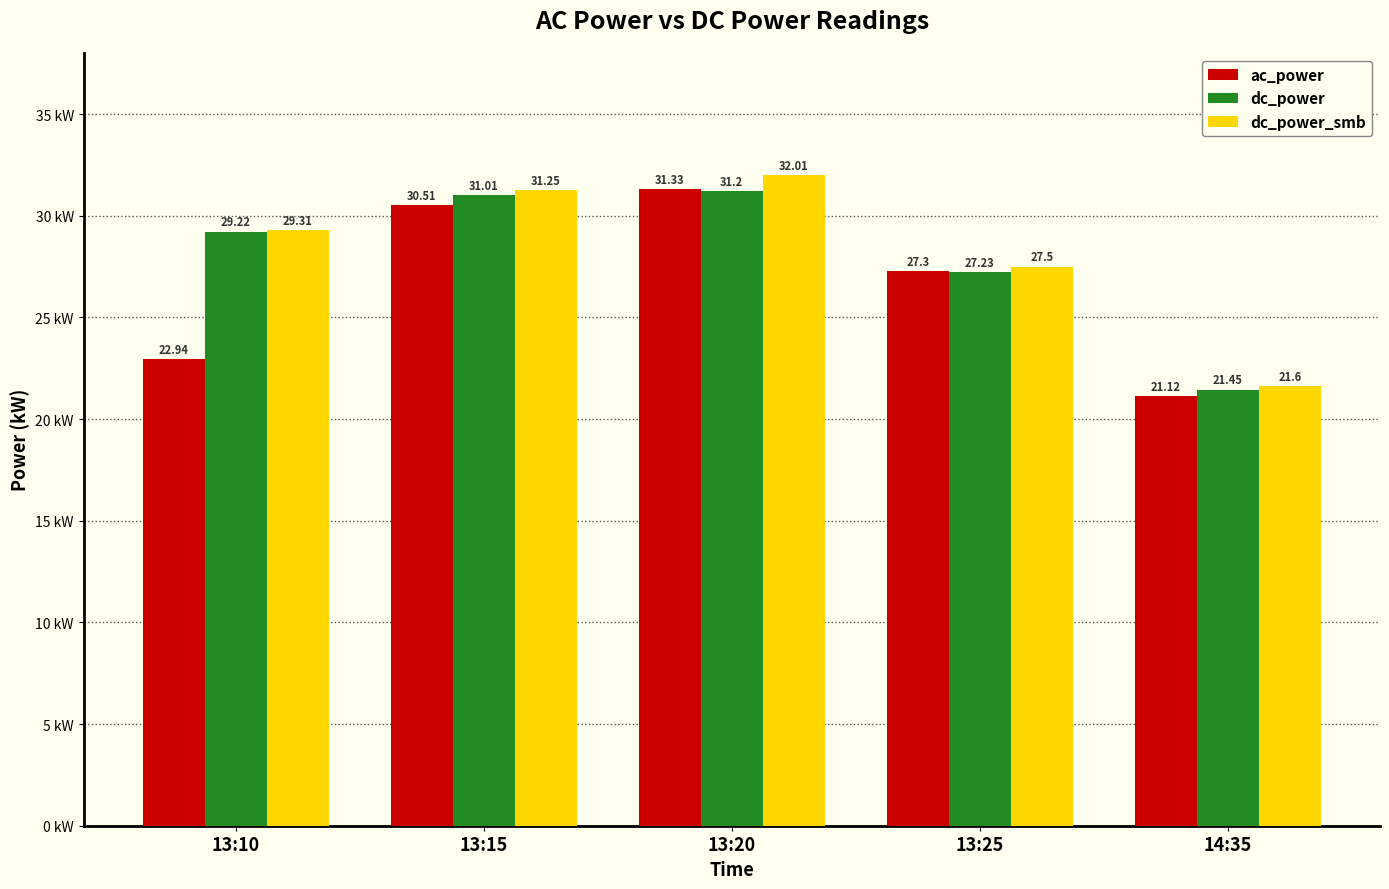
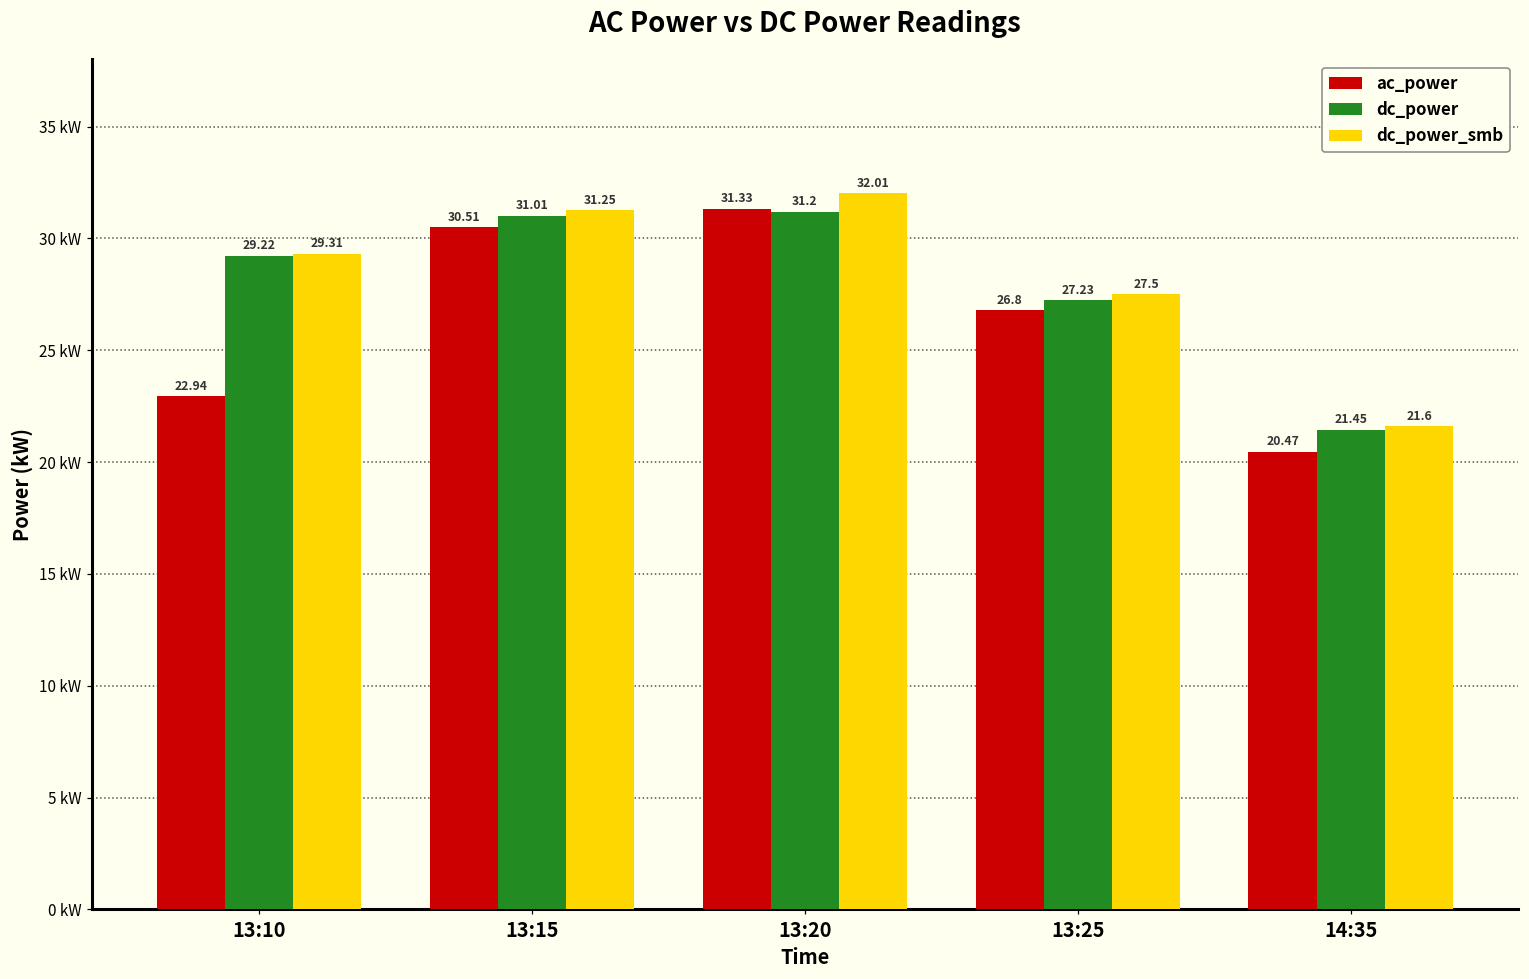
  {
    "ac_power": {
      "13:10": 22.94,
      "13:15": 30.51,
      "13:20": 31.33,
-     "13:25": 27.3,
-     "14:35": 21.12
+     "13:25": 26.8,
+     "14:35": 20.47
    },
    "dc_power": {
      "13:10": 29.22,
      "13:15": 31.01,
      "13:20": 31.2,
      "13:25": 27.23,
      "14:35": 21.45
    },
    "dc_power_smb": {
      "13:10": 29.31,
      "13:15": 31.25,
      "13:20": 32.01,
      "13:25": 27.5,
      "14:35": 21.6
    }
  }
